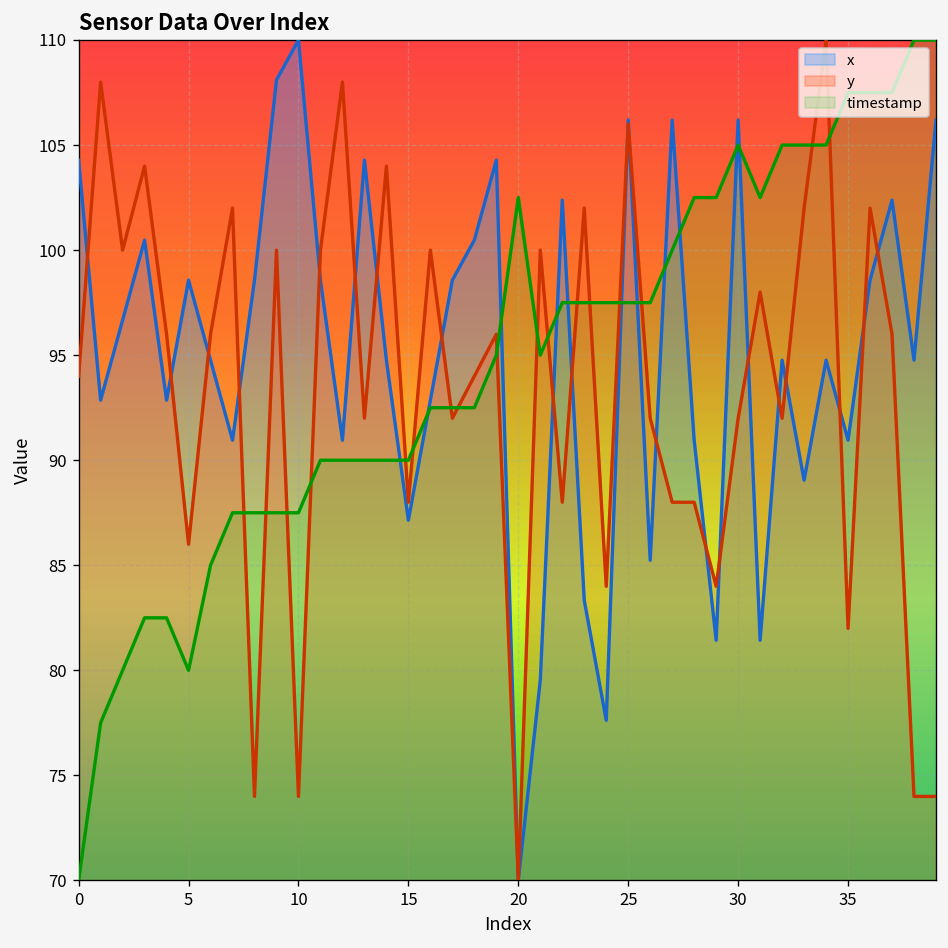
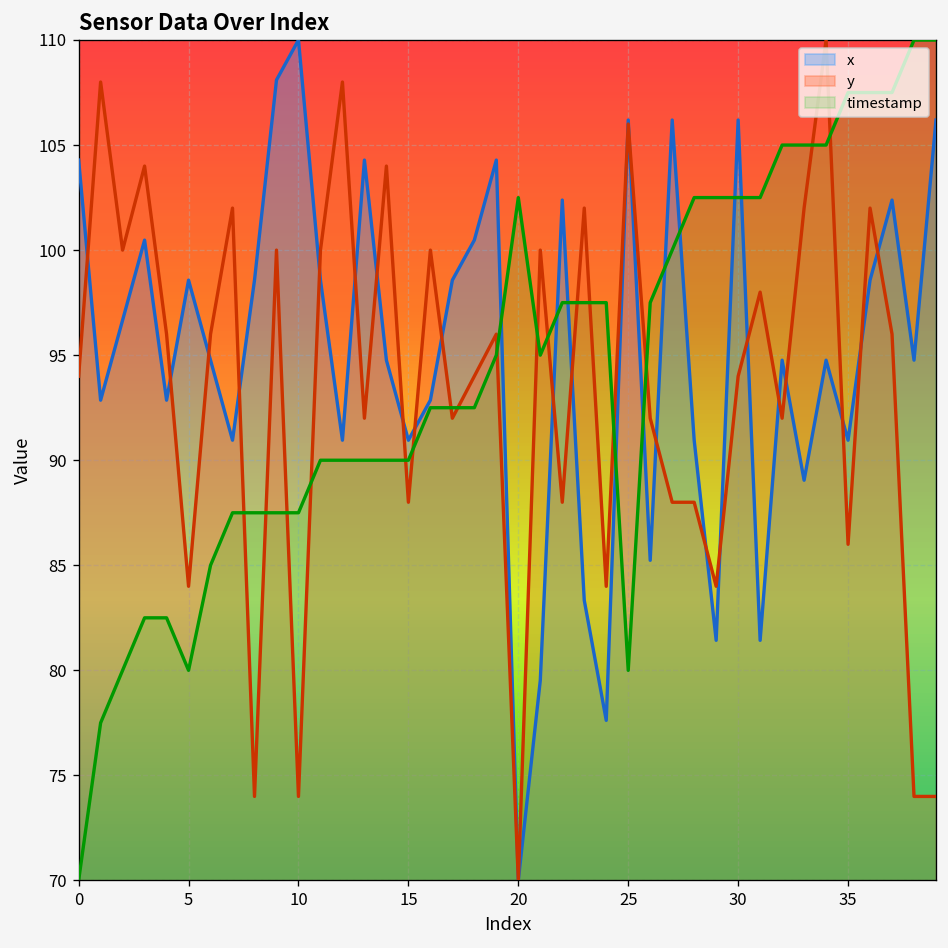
  {
    "x": {
      "0": 104.3,
      "5": 98.6,
      "10": 110.0,
-     "15": 87.1,
+     "15": 91.0,
      "25": 106.2,
      "30": 106.2,
      "35": 91.0
    },
    "y": {
      "0": 94.0,
-     "5": 86.0,
+     "5": 84.0,
      "10": 74.0,
      "15": 88.0,
      "25": 106.0,
-     "30": 92.0,
-     "35": 82.0
+     "30": 94.0,
+     "35": 86.0
    },
    "timestamp": {
      "0": 70.0,
      "5": 80.0,
      "10": 87.5,
      "15": 90.0,
      "20": 102.5,
-     "25": 97.5,
-     "30": 105.0
+     "25": 80.0,
+     "30": 102.5
    }
  }
